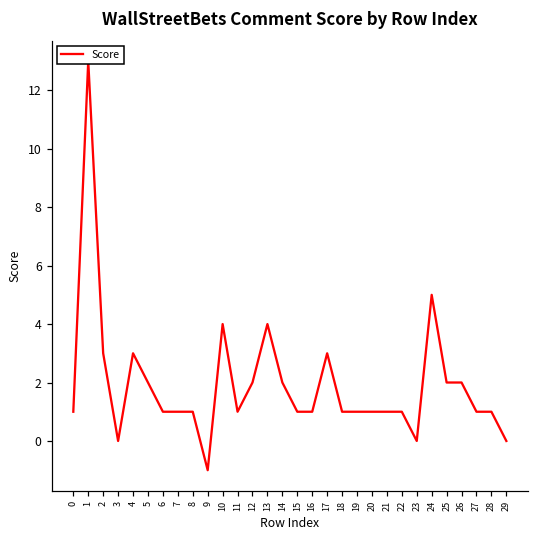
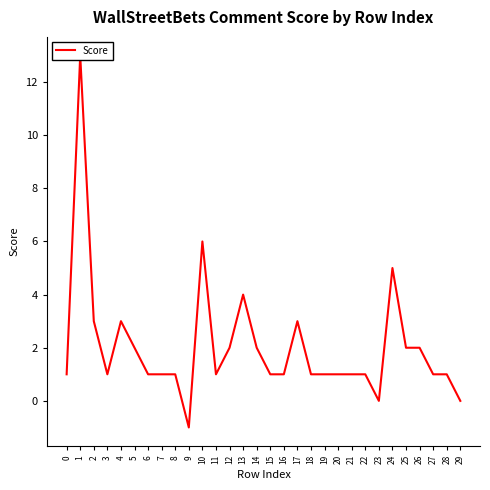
  {
    "0": 1,
    "2": 3,
-   "3": 0,
+   "3": 1,
    "4": 3,
    "5": 2,
    "6": 1,
    "7": 1,
    "8": 1,
    "9": -1,
-   "10": 4,
+   "10": 6,
    "11": 1,
    "12": 2,
    "13": 4,
    "14": 2,
    "15": 1,
    "16": 1,
    "17": 3,
    "18": 1,
    "19": 1,
    "20": 1,
    "21": 1,
    "22": 1,
    "23": 0,
    "24": 5,
    "25": 2,
    "26": 2,
    "27": 1,
    "28": 1,
    "29": 0
  }
